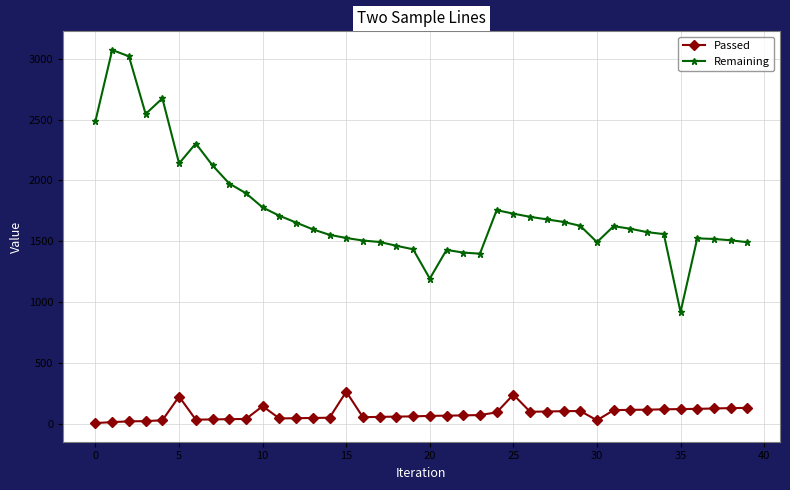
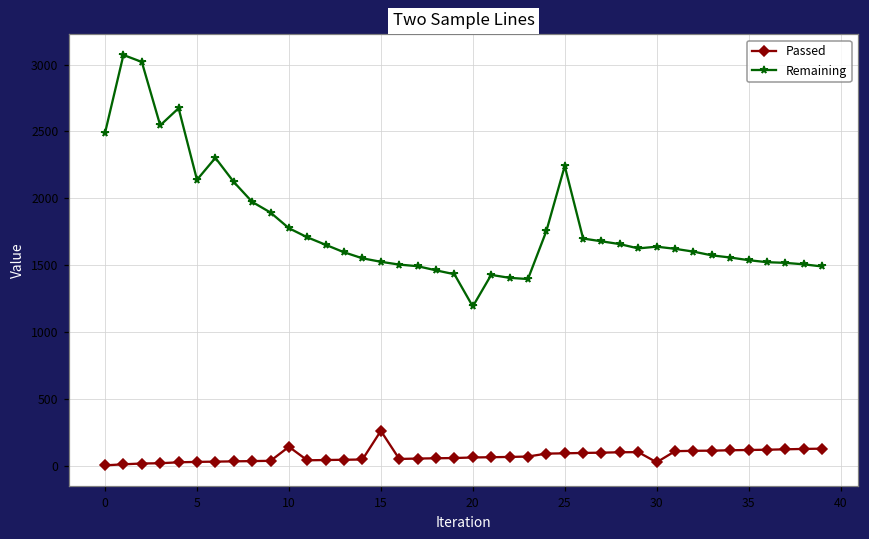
  {
    "Passed": {
      "0": 0,
-     "5": 220,
+     "5": 30,
      "10": 140,
      "15": 260,
      "20": 60,
-     "25": 240,
+     "25": 90,
      "30": 30,
      "35": 120
    },
    "Remaining": {
      "0": 2490,
      "5": 2140,
      "10": 1780,
      "15": 1530,
      "20": 1190,
-     "25": 1730,
-     "30": 1490,
-     "35": 920
+     "25": 2240,
+     "30": 1640,
+     "35": 1540
    }
  }
